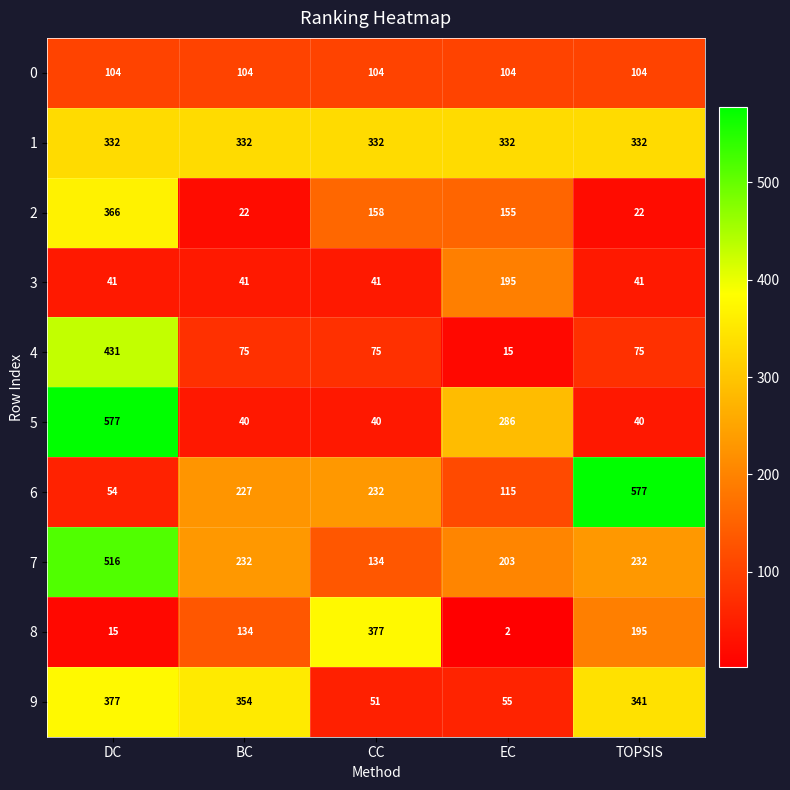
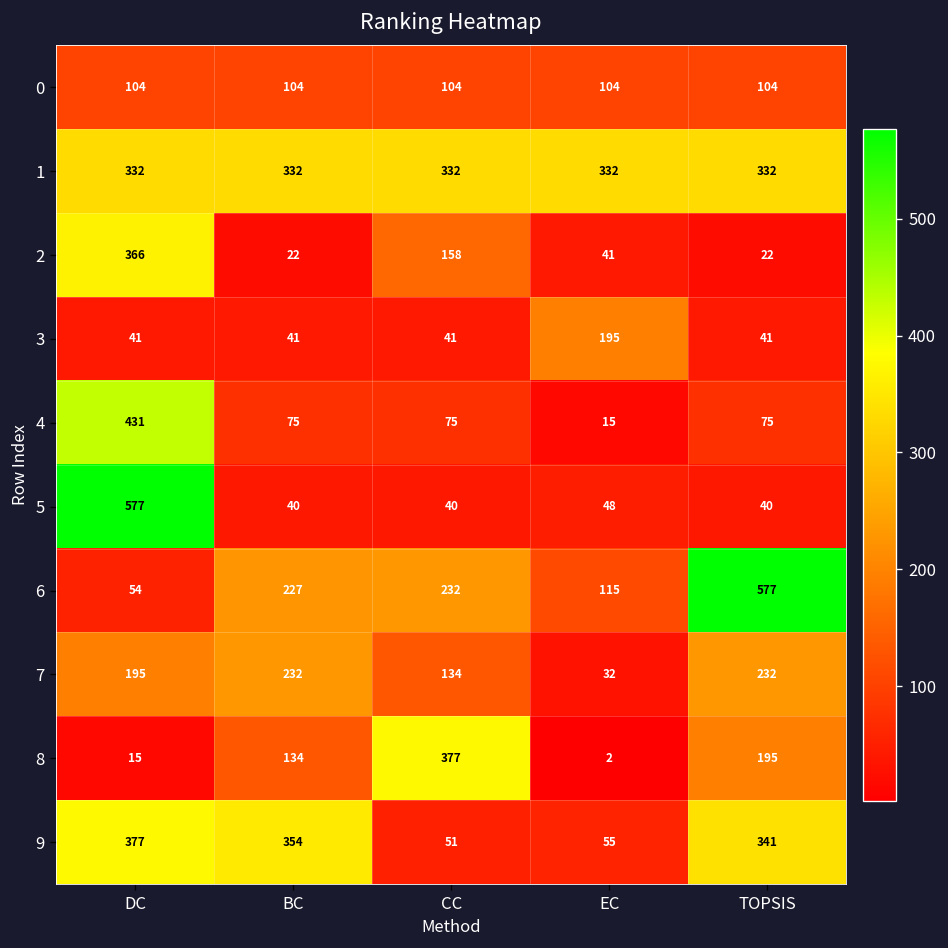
  {
    "0": {
      "DC": 104,
      "BC": 104,
      "CC": 104,
      "EC": 104,
      "TOPSIS": 104
    },
    "1": {
      "DC": 332,
      "BC": 332,
      "CC": 332,
      "EC": 332,
      "TOPSIS": 332
    },
    "2": {
      "DC": 366,
      "BC": 22,
      "CC": 158,
-     "EC": 155,
+     "EC": 41,
      "TOPSIS": 22
    },
    "3": {
      "DC": 41,
      "BC": 41,
      "CC": 41,
      "EC": 195,
      "TOPSIS": 41
    },
    "4": {
      "DC": 431,
      "BC": 75,
      "CC": 75,
      "EC": 15,
      "TOPSIS": 75
    },
    "5": {
      "DC": 577,
      "BC": 40,
      "CC": 40,
-     "EC": 286,
+     "EC": 48,
      "TOPSIS": 40
    },
    "6": {
      "DC": 54,
      "BC": 227,
      "CC": 232,
      "EC": 115,
      "TOPSIS": 577
    },
    "7": {
-     "DC": 516,
+     "DC": 195,
      "BC": 232,
      "CC": 134,
-     "EC": 203,
+     "EC": 32,
      "TOPSIS": 232
    },
    "8": {
      "DC": 15,
      "BC": 134,
      "CC": 377,
      "EC": 2,
      "TOPSIS": 195
    },
    "9": {
      "DC": 377,
      "BC": 354,
      "CC": 51,
      "EC": 55,
      "TOPSIS": 341
    }
  }
